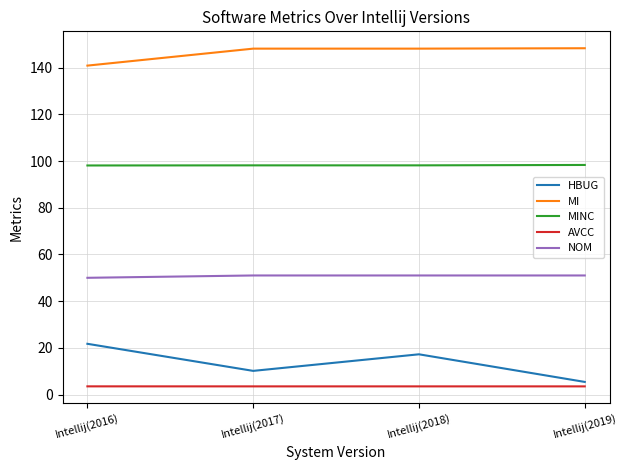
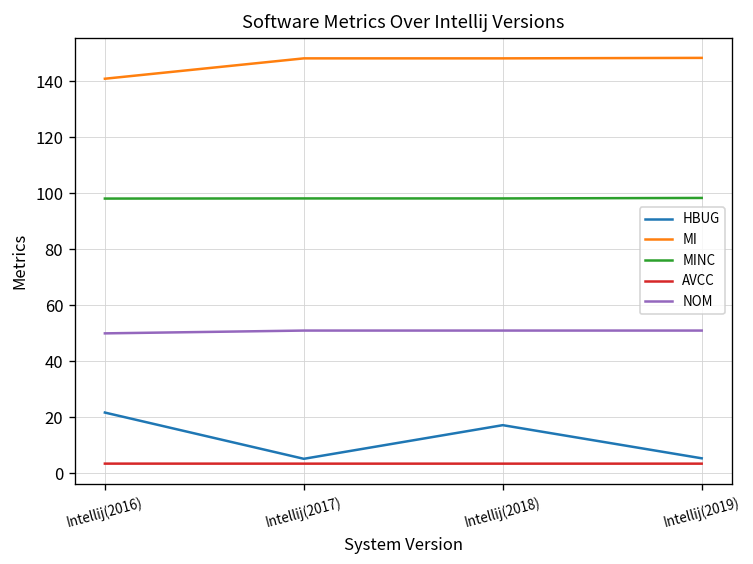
  {
    "HBUG": {
      "Intellij(2016)": 22,
-     "Intellij(2017)": 10,
+     "Intellij(2017)": 5,
      "Intellij(2018)": 17,
      "Intellij(2019)": 5
    },
    "MI": {
      "Intellij(2016)": 141,
      "Intellij(2017)": 148,
      "Intellij(2018)": 148,
      "Intellij(2019)": 148
    },
    "MINC": {
      "Intellij(2016)": 98,
      "Intellij(2017)": 98,
      "Intellij(2018)": 98,
      "Intellij(2019)": 98
    },
    "AVCC": {
      "Intellij(2016)": 4,
      "Intellij(2017)": 3,
      "Intellij(2018)": 3,
      "Intellij(2019)": 3
    },
    "NOM": {
      "Intellij(2016)": 50,
      "Intellij(2017)": 51,
      "Intellij(2018)": 51,
      "Intellij(2019)": 51
    }
  }
